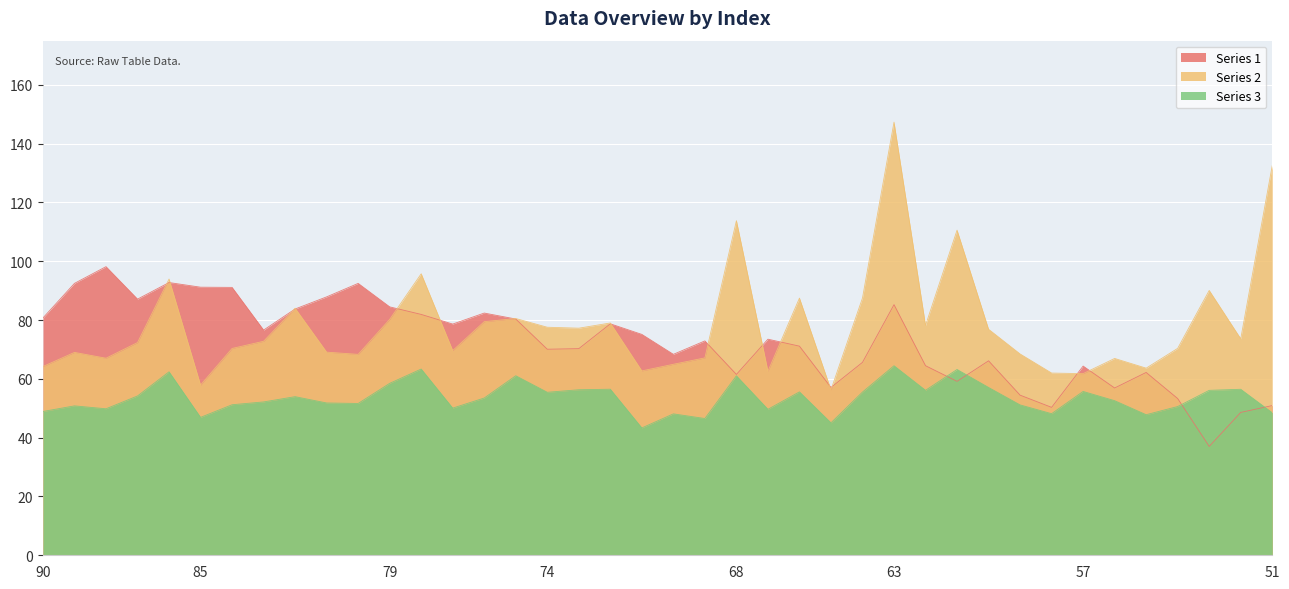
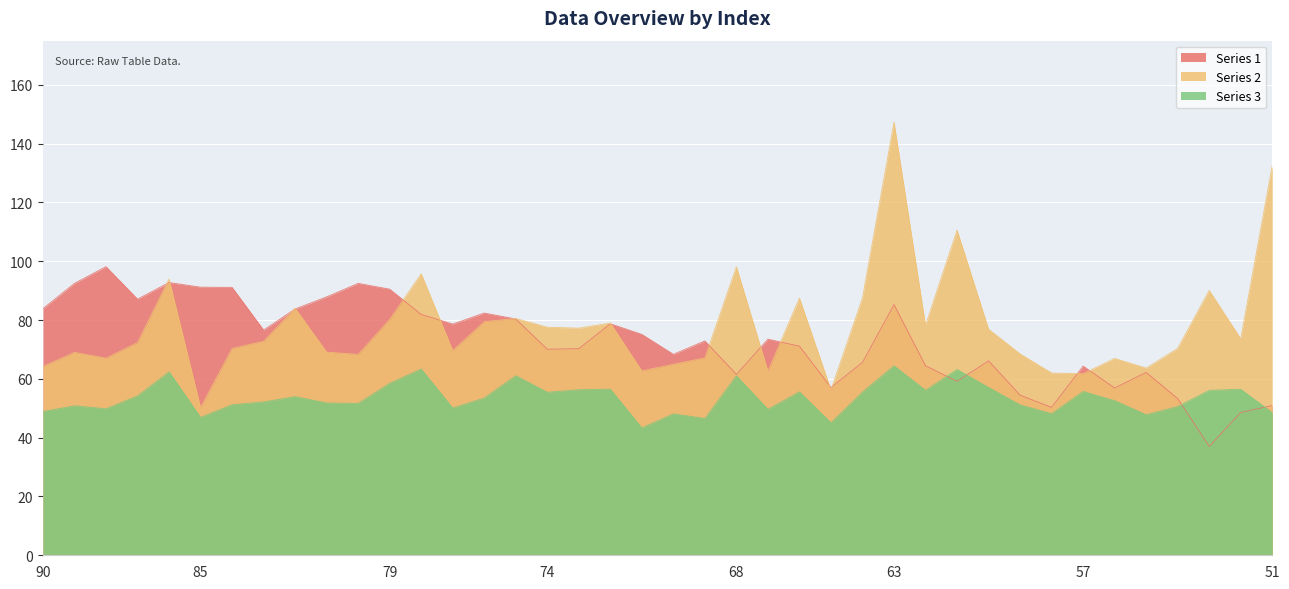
  {
    "Series 1": {
-     "90": 81,
+     "90": 84,
      "85": 91,
-     "79": 84,
+     "79": 90,
      "74": 70,
      "63": 85,
      "57": 64,
      "51": 51
    },
    "Series 2": {
      "90": 64,
-     "85": 58,
+     "85": 50,
      "79": 80,
      "74": 78,
-     "68": 114,
+     "68": 98,
      "63": 147,
      "57": 62,
      "51": 133
    },
    "Series 3": {
      "90": 49,
      "85": 47,
      "79": 58,
      "74": 55,
      "63": 64,
      "57": 56,
      "51": 48
    }
  }
